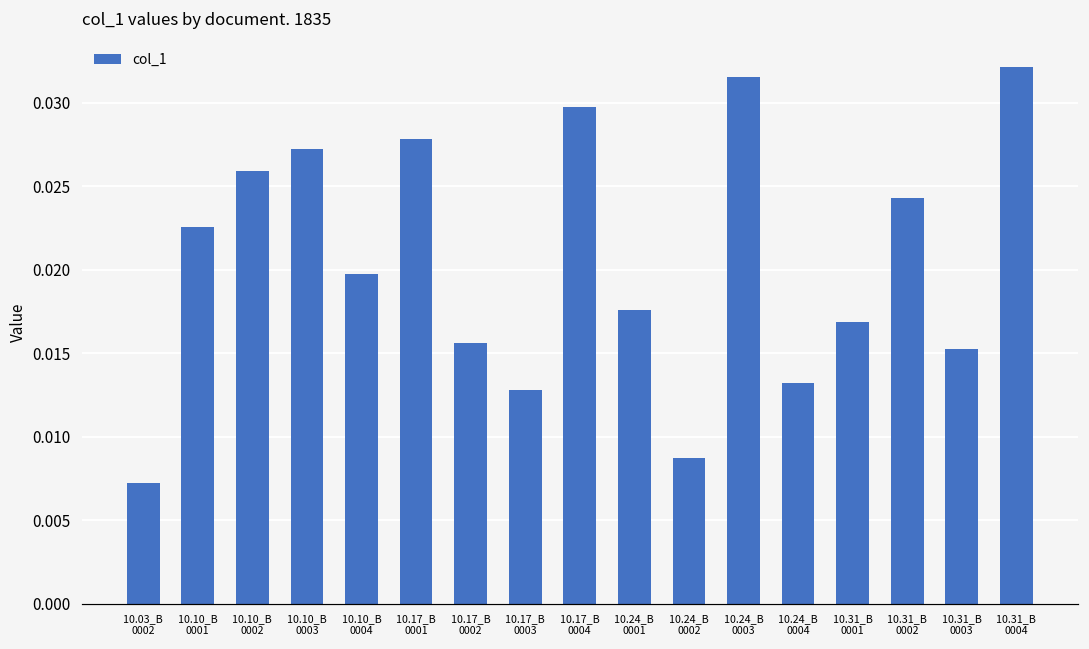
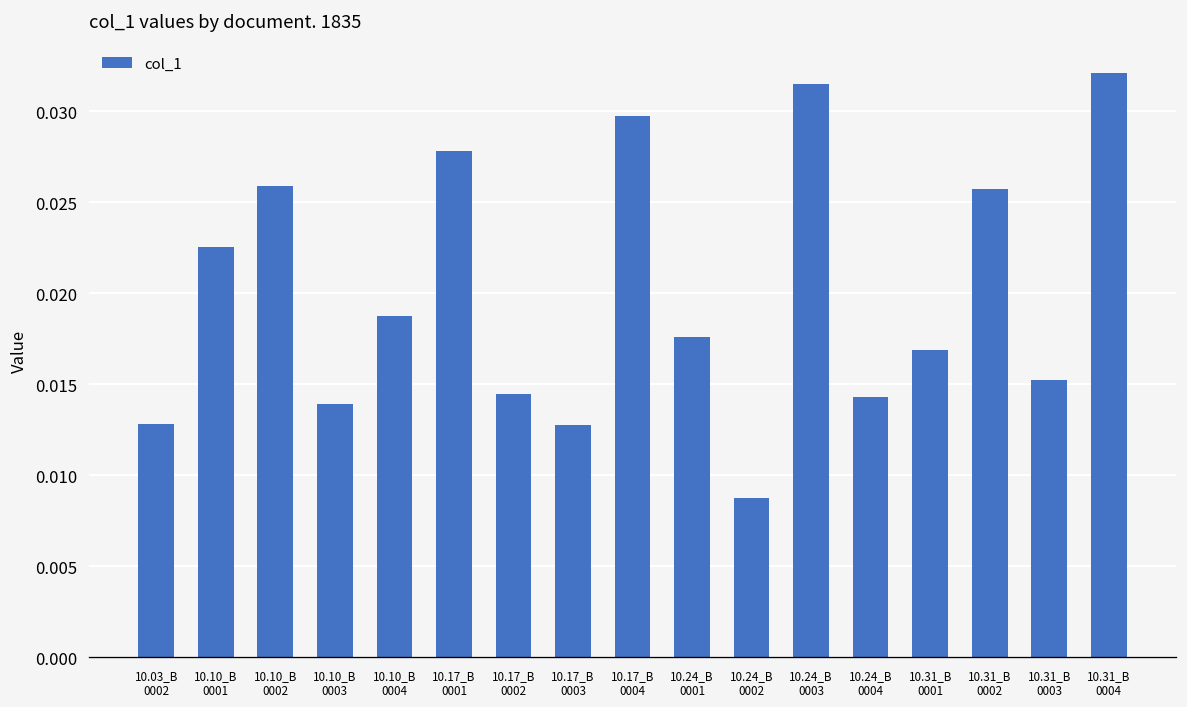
  {
-   "10.03_B 0002": 0.0072,
+   "10.03_B 0002": 0.0128,
    "10.10_B 0001": 0.0225,
    "10.10_B 0002": 0.0259,
-   "10.10_B 0003": 0.0272,
-   "10.10_B 0004": 0.0197,
+   "10.10_B 0003": 0.0139,
+   "10.10_B 0004": 0.0188,
    "10.17_B 0001": 0.0278,
-   "10.17_B 0002": 0.0156,
+   "10.17_B 0002": 0.0144,
    "10.17_B 0003": 0.0128,
    "10.17_B 0004": 0.0297,
    "10.24_B 0001": 0.0176,
    "10.24_B 0002": 0.0087,
    "10.24_B 0003": 0.0315,
-   "10.24_B 0004": 0.0132,
+   "10.24_B 0004": 0.0143,
    "10.31_B 0001": 0.0169,
-   "10.31_B 0002": 0.0243,
+   "10.31_B 0002": 0.0257,
    "10.31_B 0003": 0.0152,
    "10.31_B 0004": 0.0321
  }
